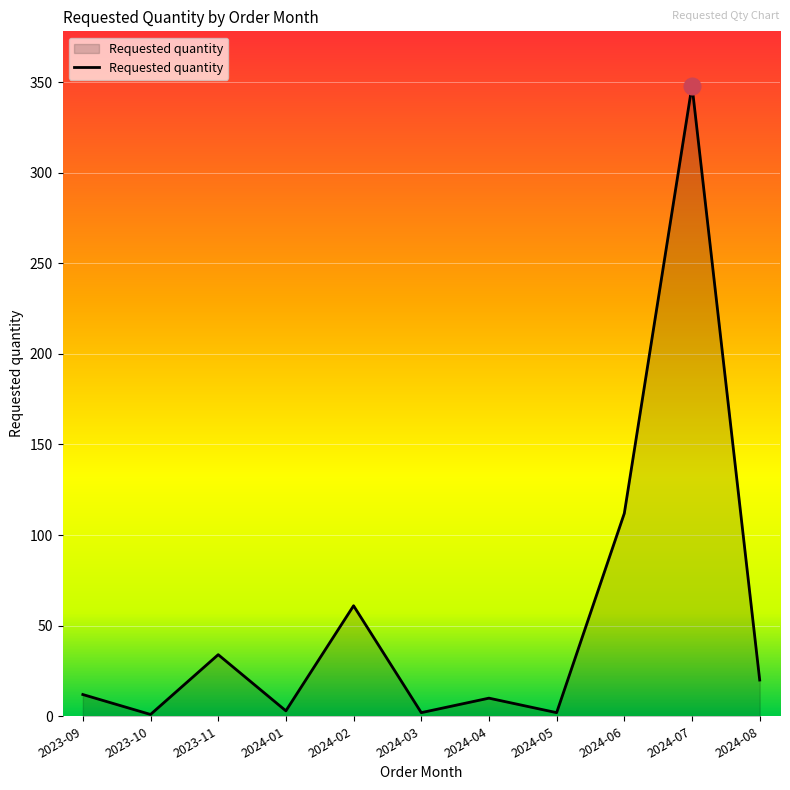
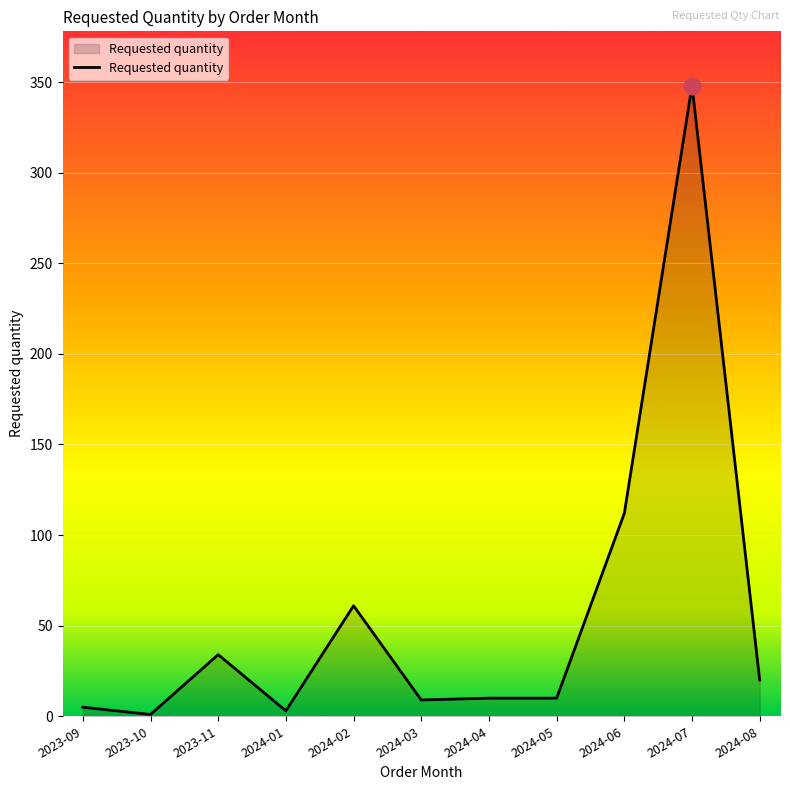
  {
    "Requested quantity": {
-     "2023-09": 12,
+     "2023-09": 5,
      "2023-10": 1,
      "2023-11": 34,
      "2024-01": 3,
      "2024-02": 61,
-     "2024-03": 2,
+     "2024-03": 9,
      "2024-04": 10,
-     "2024-05": 2,
+     "2024-05": 10,
      "2024-06": 112,
      "2024-08": 20
    }
  }
